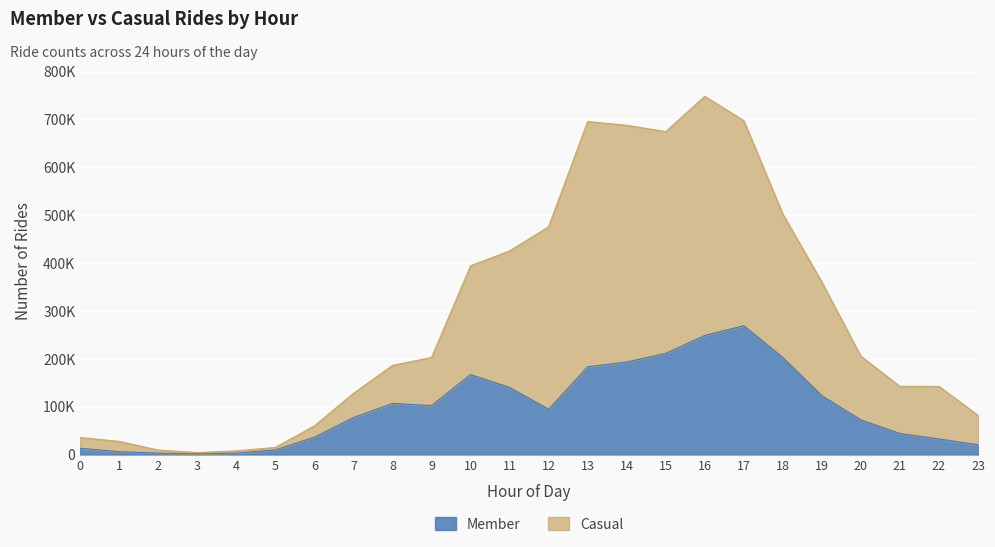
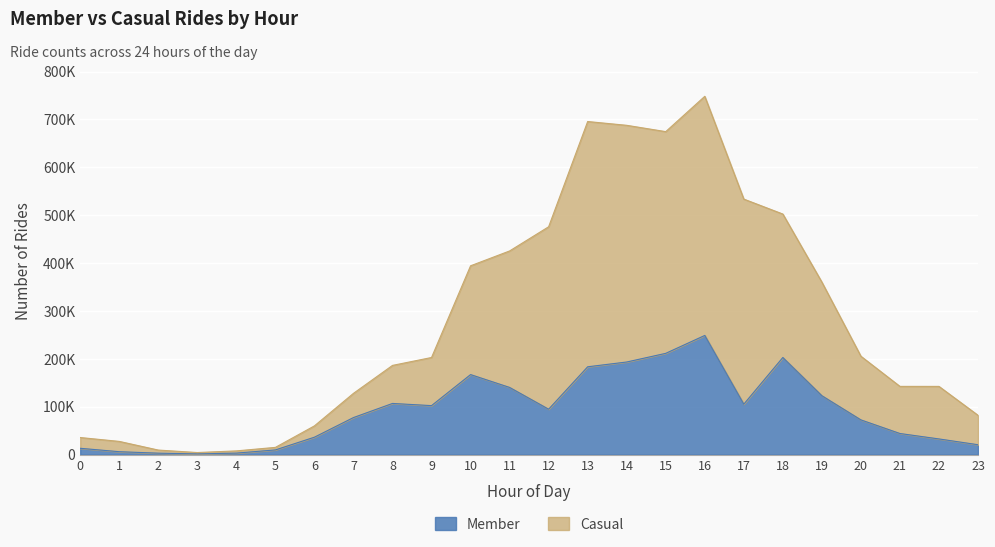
  {
    "Member": {
      "0": 10000,
      "1": 10000,
      "2": 0,
      "5": 10000,
      "6": 40000,
      "7": 80000,
      "8": 110000,
      "9": 100000,
      "10": 170000,
      "11": 140000,
      "12": 90000,
      "13": 180000,
      "14": 190000,
      "15": 210000,
      "16": 250000,
-     "17": 270000,
+     "17": 110000,
      "18": 200000,
      "19": 120000,
      "20": 70000,
      "21": 40000,
      "22": 30000,
      "23": 20000
    },
    "Casual": {
      "0": 20000,
      "1": 20000,
      "2": 10000,
      "5": 10000,
      "6": 20000,
      "7": 50000,
      "8": 80000,
      "9": 100000,
      "10": 230000,
      "11": 280000,
      "12": 380000,
      "13": 510000,
      "14": 490000,
      "15": 460000,
      "16": 500000,
      "17": 430000,
      "18": 300000,
      "19": 240000,
      "20": 130000,
      "21": 100000,
      "22": 110000,
      "23": 60000
    }
  }
